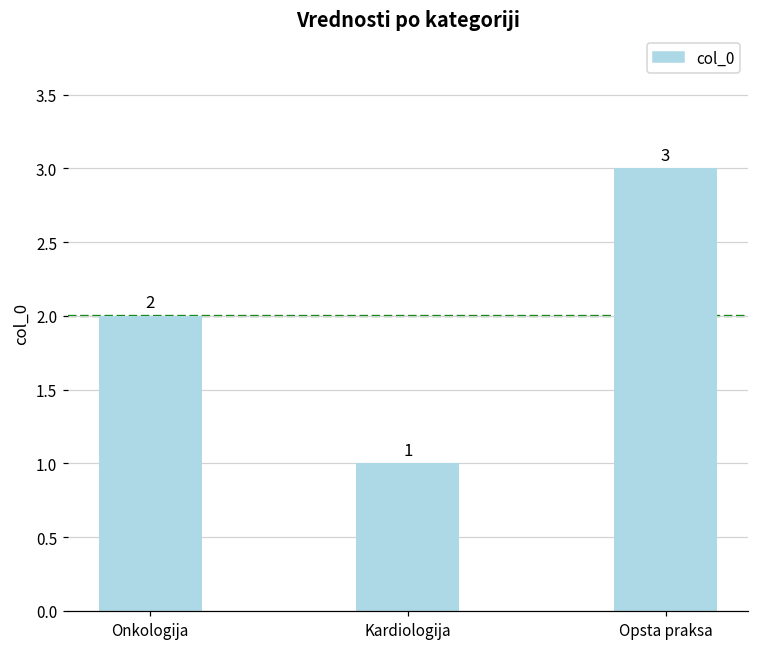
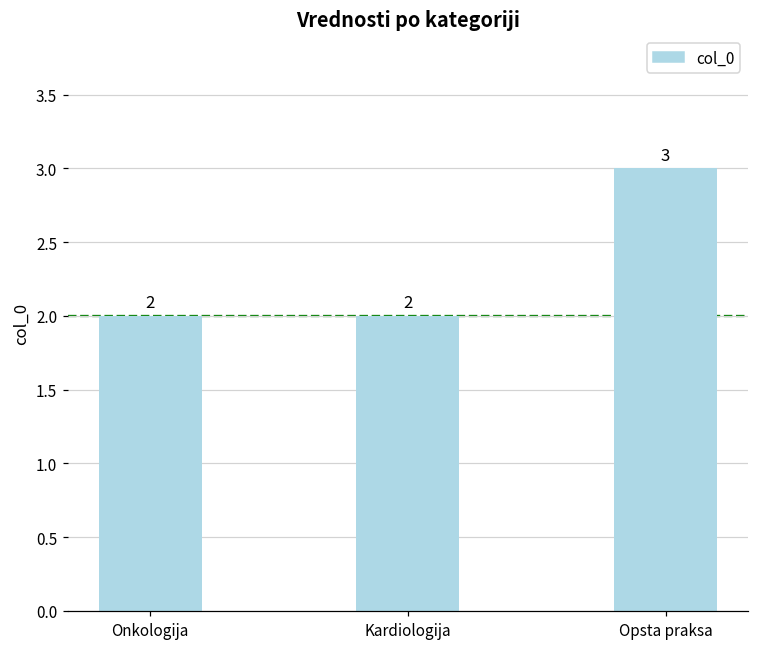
  {
    "Onkologija": 2,
-   "Kardiologija": 1,
+   "Kardiologija": 2,
    "Opsta praksa": 3
  }
